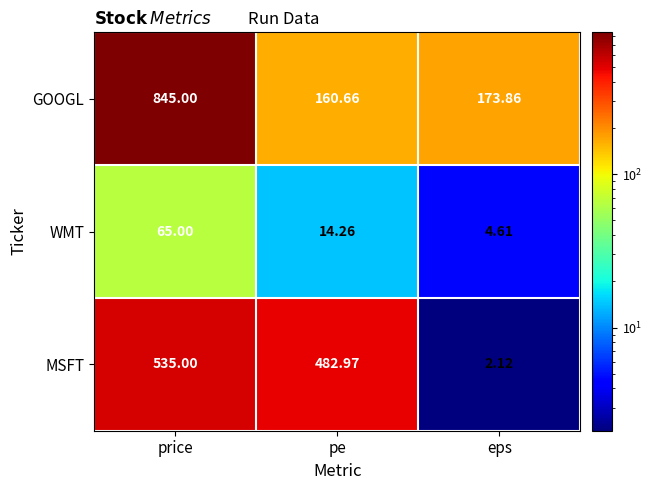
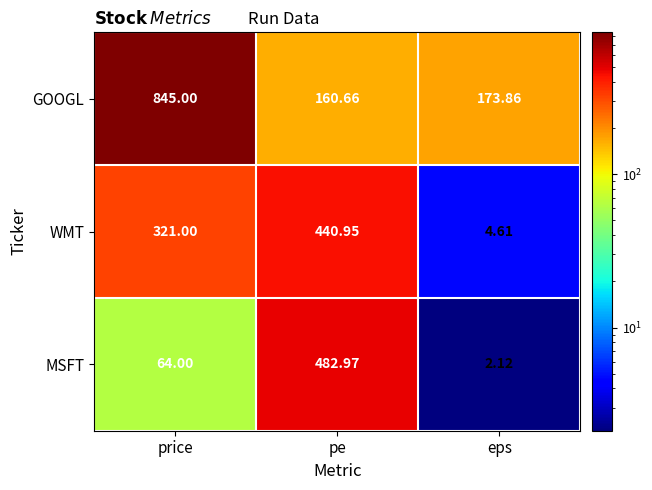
  {
    "GOOGL": {
      "price": 845.00,
      "pe": 160.66,
      "eps": 173.86
    },
    "WMT": {
-     "price": 65.00,
-     "pe": 14.26,
+     "price": 321.00,
+     "pe": 440.95,
      "eps": 4.61
    },
    "MSFT": {
-     "price": 535.00,
+     "price": 64.00,
      "pe": 482.97,
      "eps": 2.12
    }
  }
